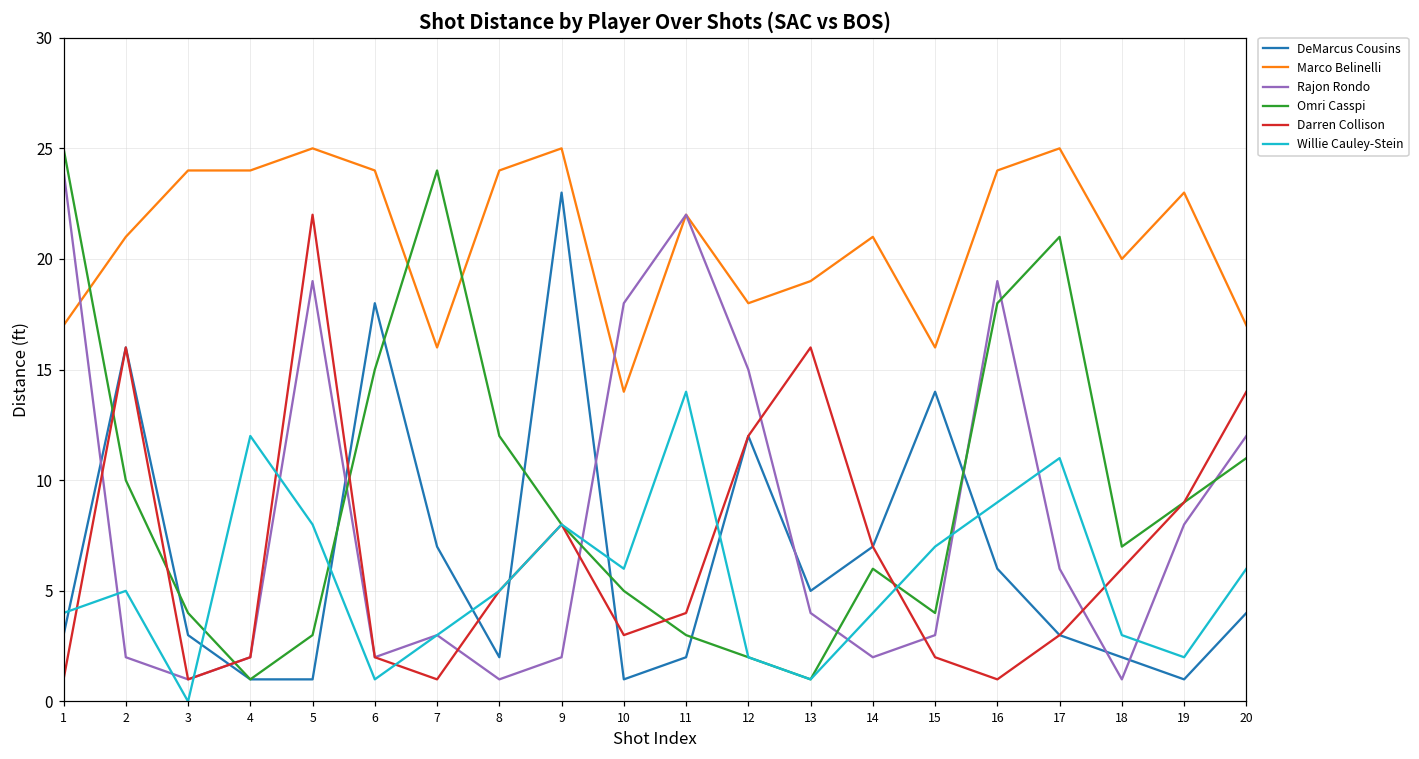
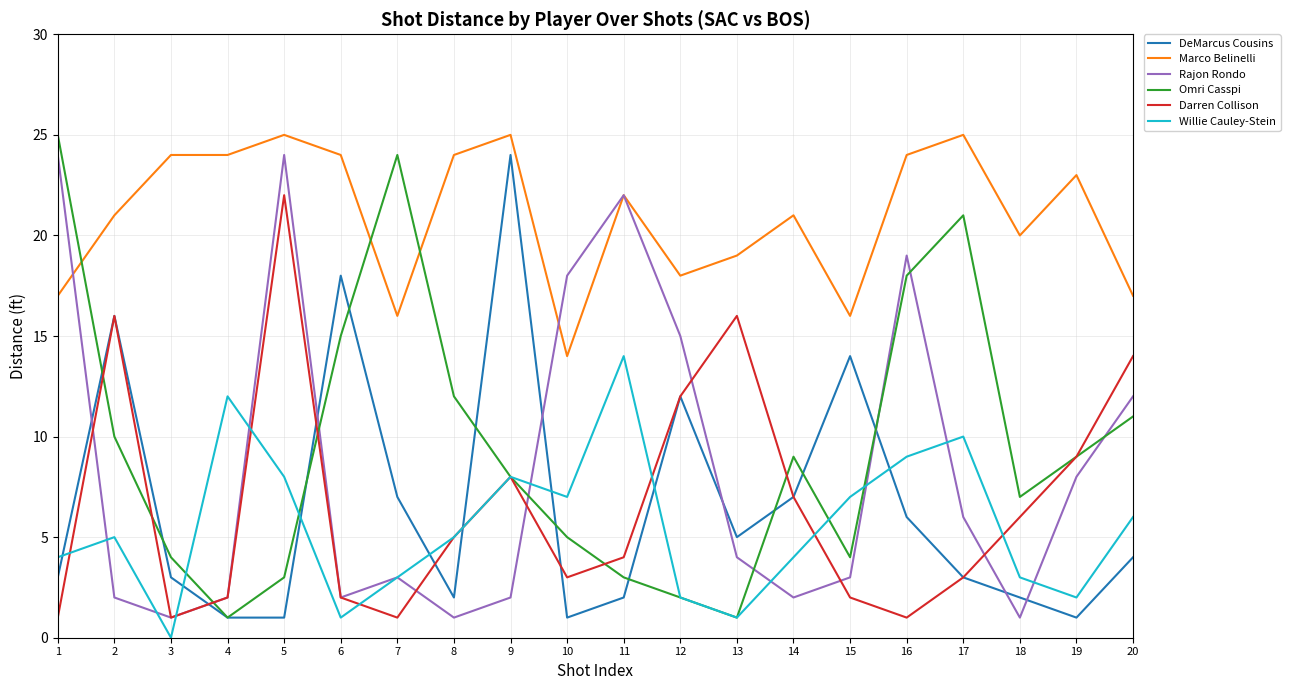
  {
    "DeMarcus Cousins": {
      "1": 3,
      "3": 3,
      "5": 1,
      "6": 18,
      "7": 7,
      "8": 2,
-     "9": 23,
+     "9": 24,
      "10": 1,
      "11": 2,
      "13": 5,
      "15": 14,
      "16": 6,
      "18": 2,
      "19": 1,
      "20": 4
    },
    "Marco Belinelli": {
      "1": 17,
      "2": 21,
      "3": 24,
      "4": 24,
      "5": 25,
      "6": 24,
      "7": 16,
      "8": 24,
      "9": 25,
      "10": 14,
      "12": 18,
      "13": 19,
      "14": 21,
      "15": 16,
      "16": 24,
      "17": 25,
      "18": 20,
      "19": 23,
      "20": 17
    },
    "Rajon Rondo": {
      "1": 24,
      "2": 2,
-     "5": 19,
+     "5": 24,
      "8": 1,
      "9": 2,
      "10": 18,
      "12": 15,
      "13": 4,
      "14": 2,
      "15": 3,
      "16": 19,
      "17": 6,
      "18": 1,
      "19": 8,
      "20": 12
    },
    "Omri Casspi": {
      "1": 25,
      "2": 10,
      "3": 4,
      "5": 3,
      "6": 15,
      "7": 24,
      "8": 12,
      "10": 5,
      "11": 3,
-     "14": 6,
+     "14": 9,
      "15": 4,
      "16": 18,
      "17": 21,
      "18": 7,
      "20": 11
    },
    "Darren Collison": {
      "1": 1,
      "5": 22,
      "7": 1,
      "10": 3,
      "11": 4,
      "13": 16,
      "15": 2,
      "16": 1,
      "18": 6,
      "20": 14
    },
    "Willie Cauley-Stein": {
      "1": 4,
      "2": 5,
      "3": 0,
      "4": 12,
      "5": 8,
      "6": 1,
-     "10": 6,
+     "10": 7,
      "11": 14,
      "14": 4,
      "15": 7,
      "16": 9,
-     "17": 11,
+     "17": 10,
      "18": 3,
      "19": 2,
      "20": 6
    }
  }
